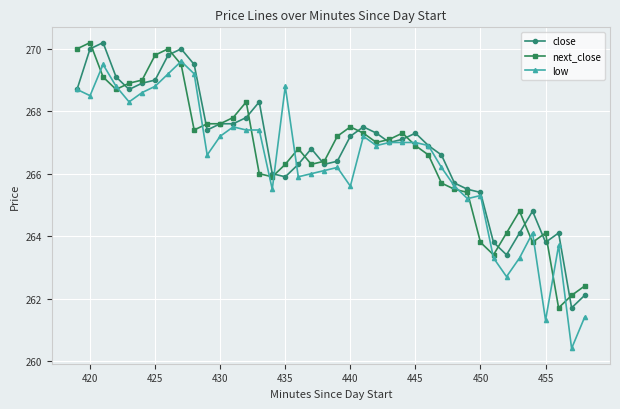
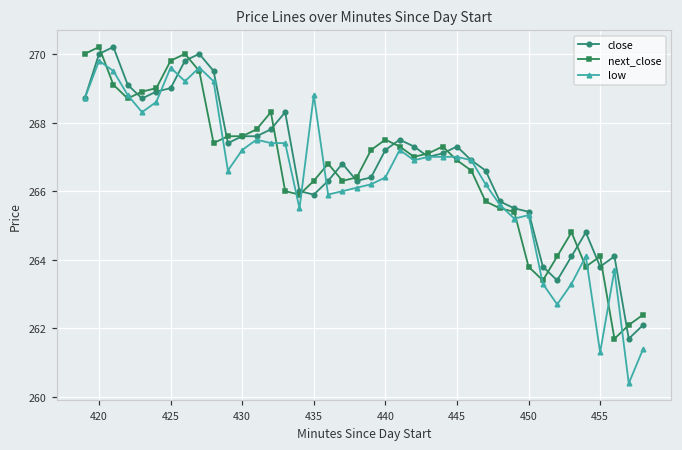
  {
    "low": {
-     "420": 268.5,
-     "425": 268.8,
+     "420": 269.8,
+     "425": 269.6,
      "430": 267.2,
      "435": 268.8,
-     "440": 265.6,
+     "440": 266.4,
      "445": 267.0,
      "450": 265.3,
      "455": 261.3
    }
  }
